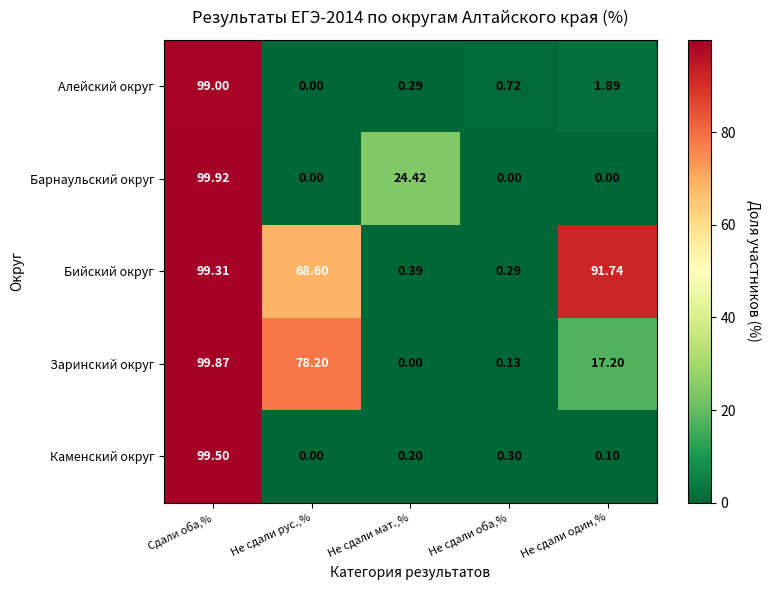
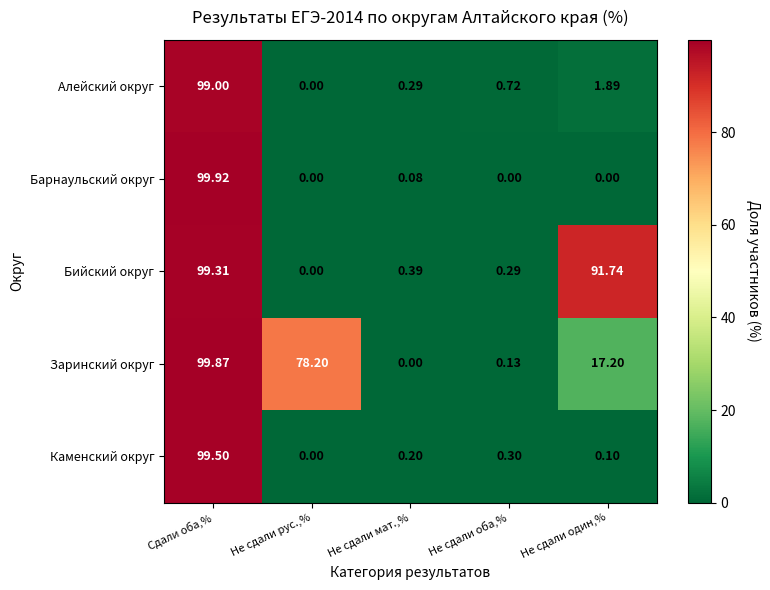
  {
    "Алейский округ": {
      "Сдали оба,%": 99.00,
      "Не сдали рус.,%": 0.00,
      "Не сдали мат.,%": 0.29,
      "Не сдали оба,%": 0.72,
      "Не сдали один,%": 1.89
    },
    "Барнаульский округ": {
      "Сдали оба,%": 99.92,
      "Не сдали рус.,%": 0.00,
-     "Не сдали мат.,%": 24.42,
+     "Не сдали мат.,%": 0.08,
      "Не сдали оба,%": 0.00,
      "Не сдали один,%": 0.00
    },
    "Бийский округ": {
      "Сдали оба,%": 99.31,
-     "Не сдали рус.,%": 68.60,
+     "Не сдали рус.,%": 0.00,
      "Не сдали мат.,%": 0.39,
      "Не сдали оба,%": 0.29,
      "Не сдали один,%": 91.74
    },
    "Заринский округ": {
      "Сдали оба,%": 99.87,
      "Не сдали рус.,%": 78.20,
      "Не сдали мат.,%": 0.00,
      "Не сдали оба,%": 0.13,
      "Не сдали один,%": 17.20
    },
    "Каменский округ": {
      "Сдали оба,%": 99.50,
      "Не сдали рус.,%": 0.00,
      "Не сдали мат.,%": 0.20,
      "Не сдали оба,%": 0.30,
      "Не сдали один,%": 0.10
    }
  }
